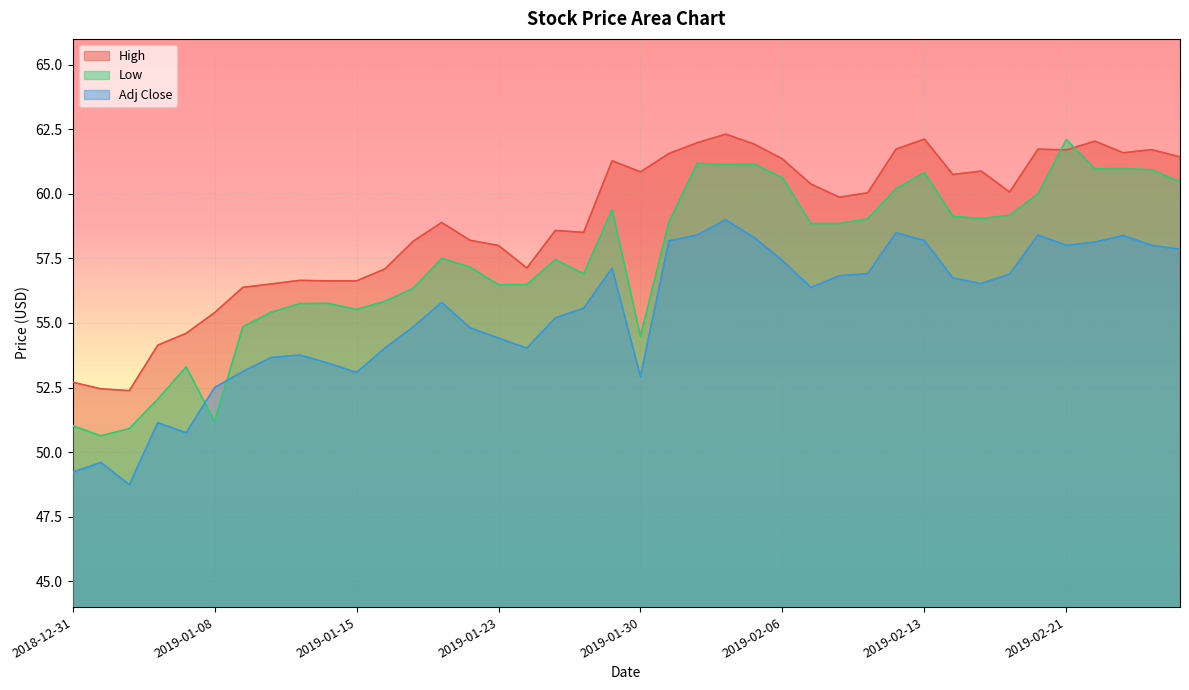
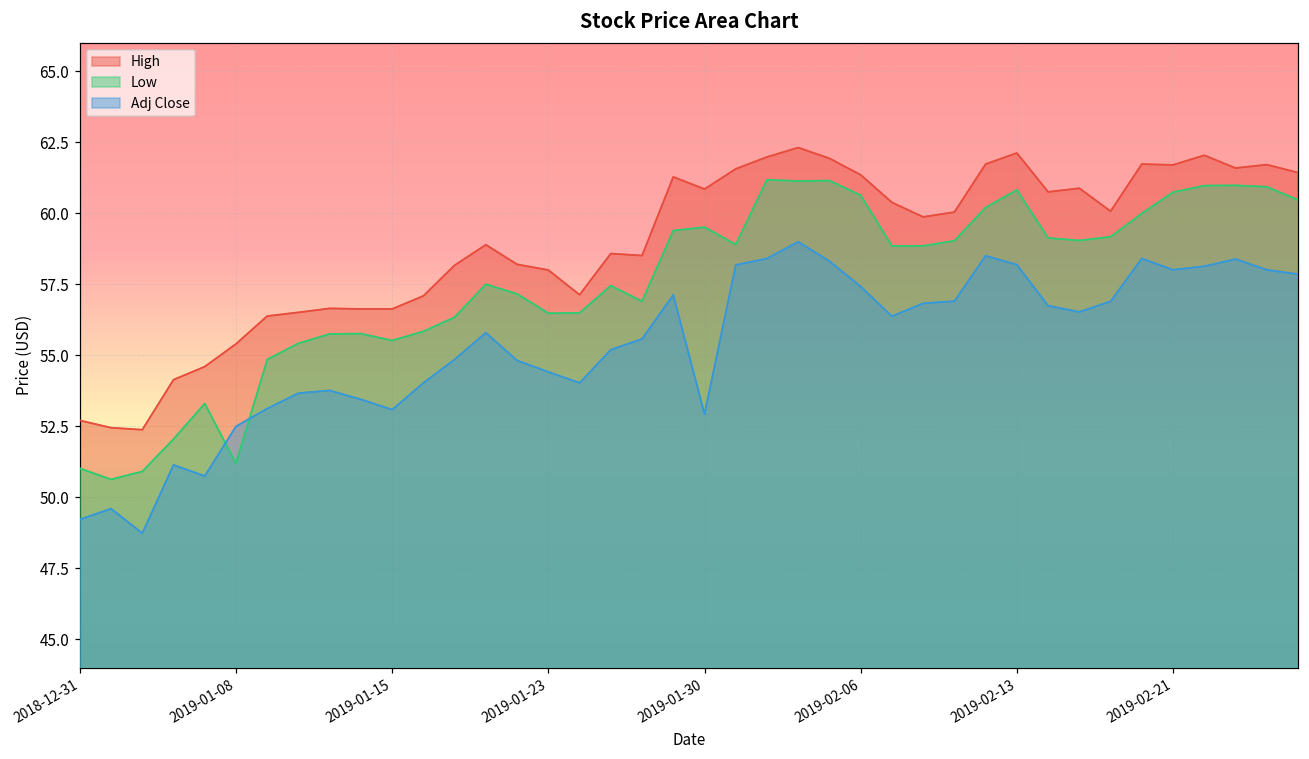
  {
    "High": {
      "2018-12-31": 52.7,
      "2019-01-08": 55.4,
      "2019-01-15": 56.6,
      "2019-01-23": 58.0,
      "2019-01-30": 60.8,
      "2019-02-06": 61.3,
      "2019-02-13": 62.1,
      "2019-02-21": 61.7
    },
    "Low": {
      "2018-12-31": 51.0,
      "2019-01-08": 51.2,
      "2019-01-15": 55.5,
      "2019-01-23": 56.5,
-     "2019-01-30": 54.5,
+     "2019-01-30": 59.5,
      "2019-02-06": 60.6,
      "2019-02-13": 60.8,
-     "2019-02-21": 62.1
+     "2019-02-21": 60.7
    },
    "Adj Close": {
      "2018-12-31": 49.2,
      "2019-01-08": 52.5,
      "2019-01-15": 53.1,
      "2019-01-23": 54.4,
      "2019-01-30": 52.9,
      "2019-02-06": 57.4,
      "2019-02-13": 58.2,
      "2019-02-21": 58.0
    }
  }
